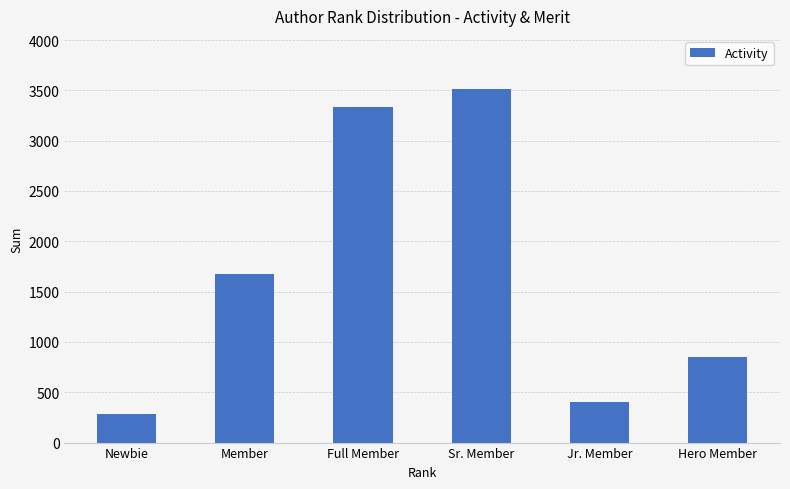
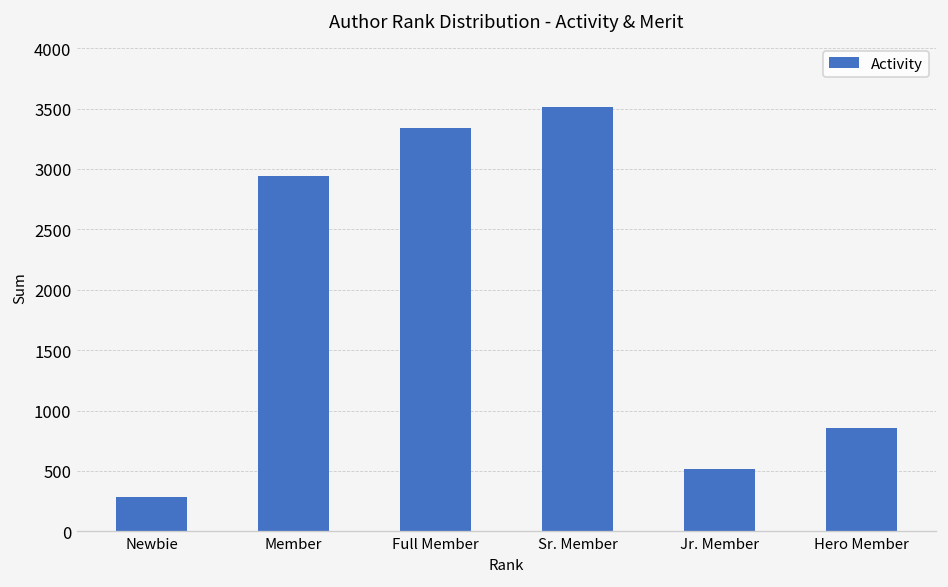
  {
    "Newbie": 280,
-   "Member": 1680,
+   "Member": 2940,
    "Full Member": 3340,
    "Sr. Member": 3510,
-   "Jr. Member": 410,
+   "Jr. Member": 520,
    "Hero Member": 850
  }
